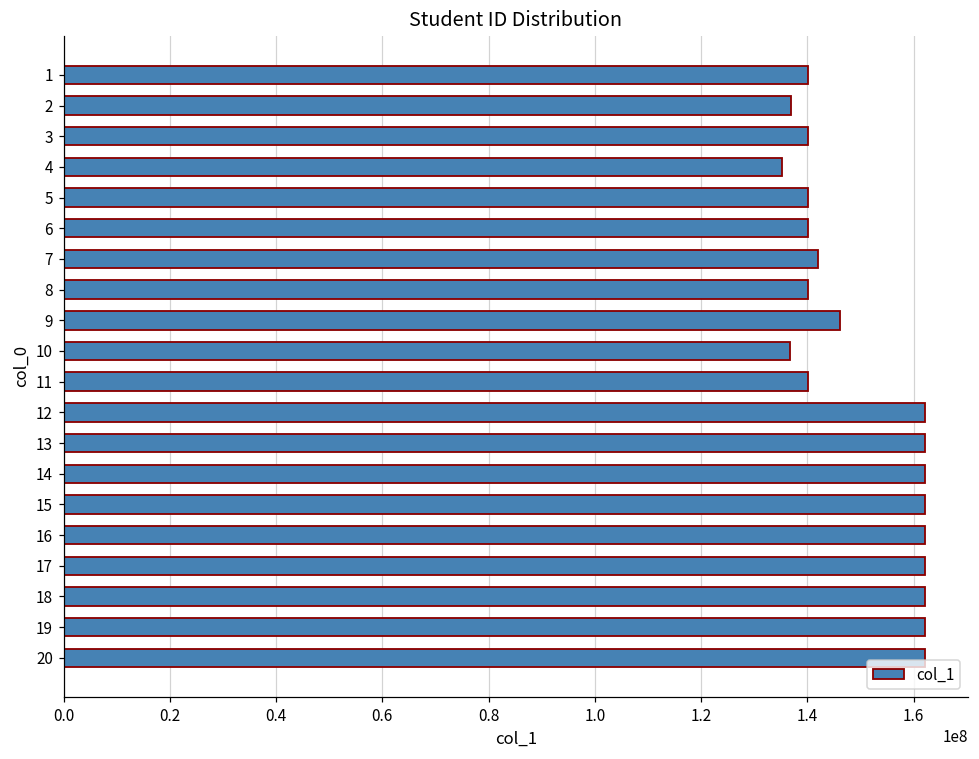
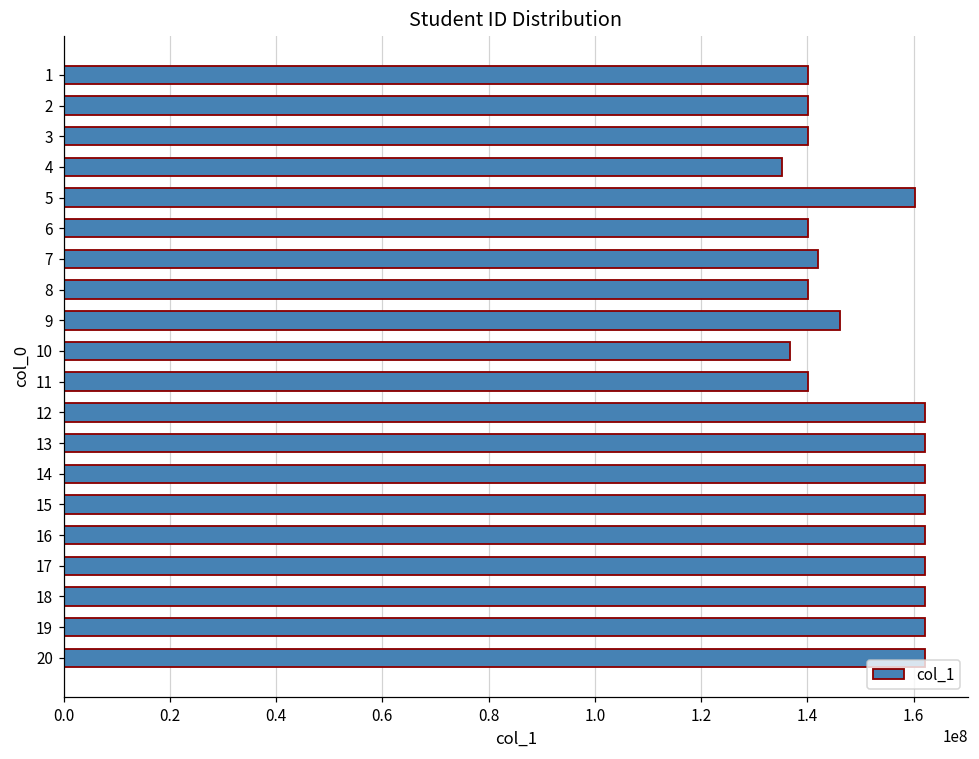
  {
    "1": 140000000,
-   "2": 137000000,
+   "2": 140000000,
    "3": 140000000,
    "4": 135000000,
-   "5": 140000000,
+   "5": 160000000,
    "6": 140000000,
    "7": 142000000,
    "8": 140000000,
    "9": 146000000,
    "10": 137000000,
    "11": 140000000,
    "12": 162000000,
    "13": 162000000,
    "14": 162000000,
    "15": 162000000,
    "16": 162000000,
    "17": 162000000,
    "18": 162000000,
    "19": 162000000,
    "20": 162000000
  }
